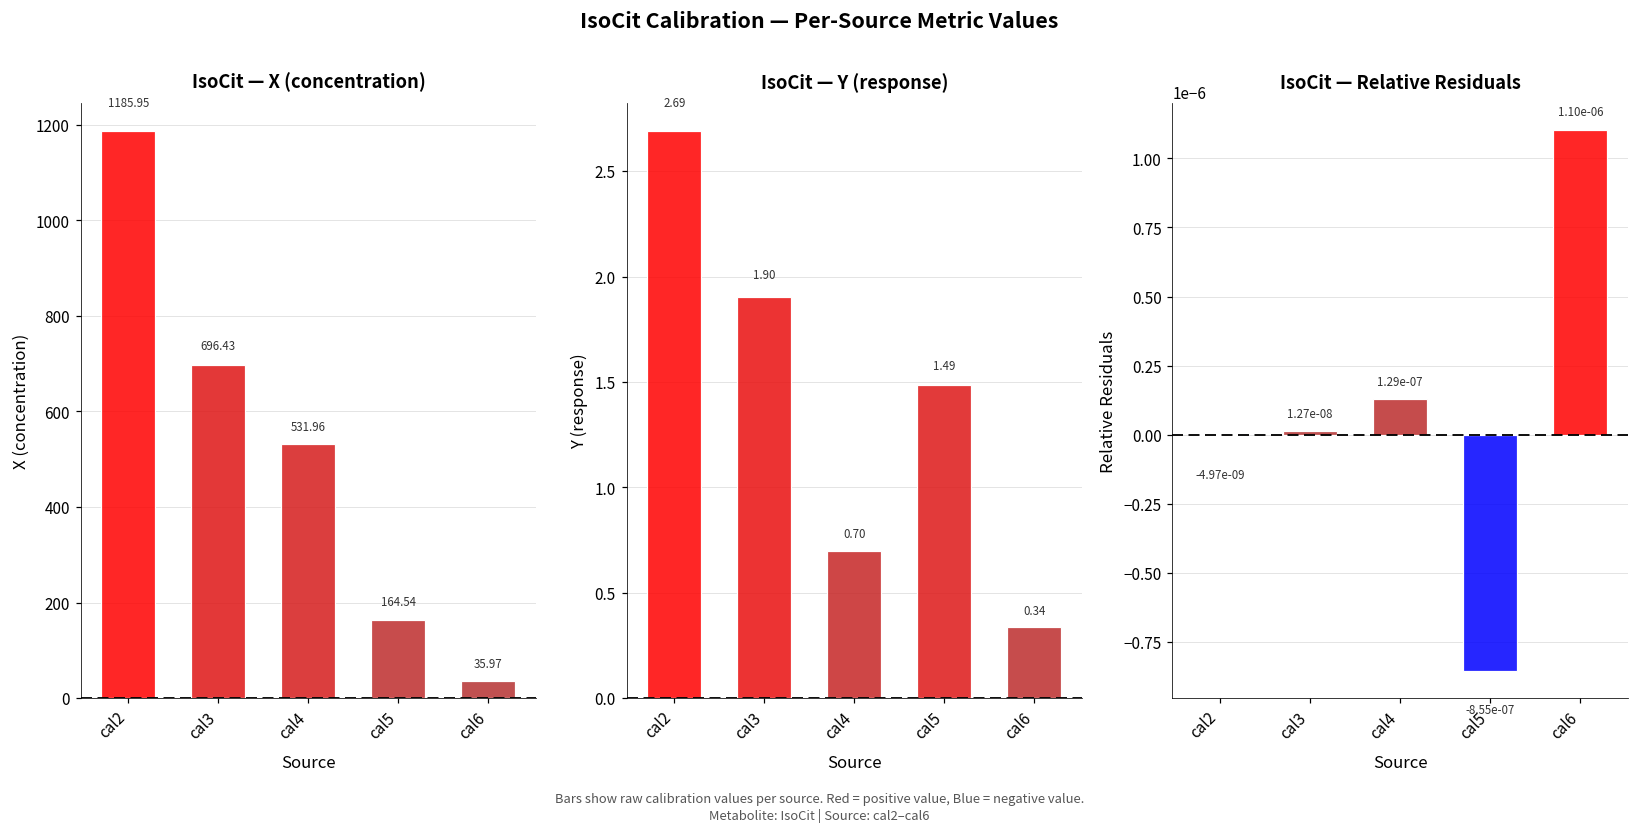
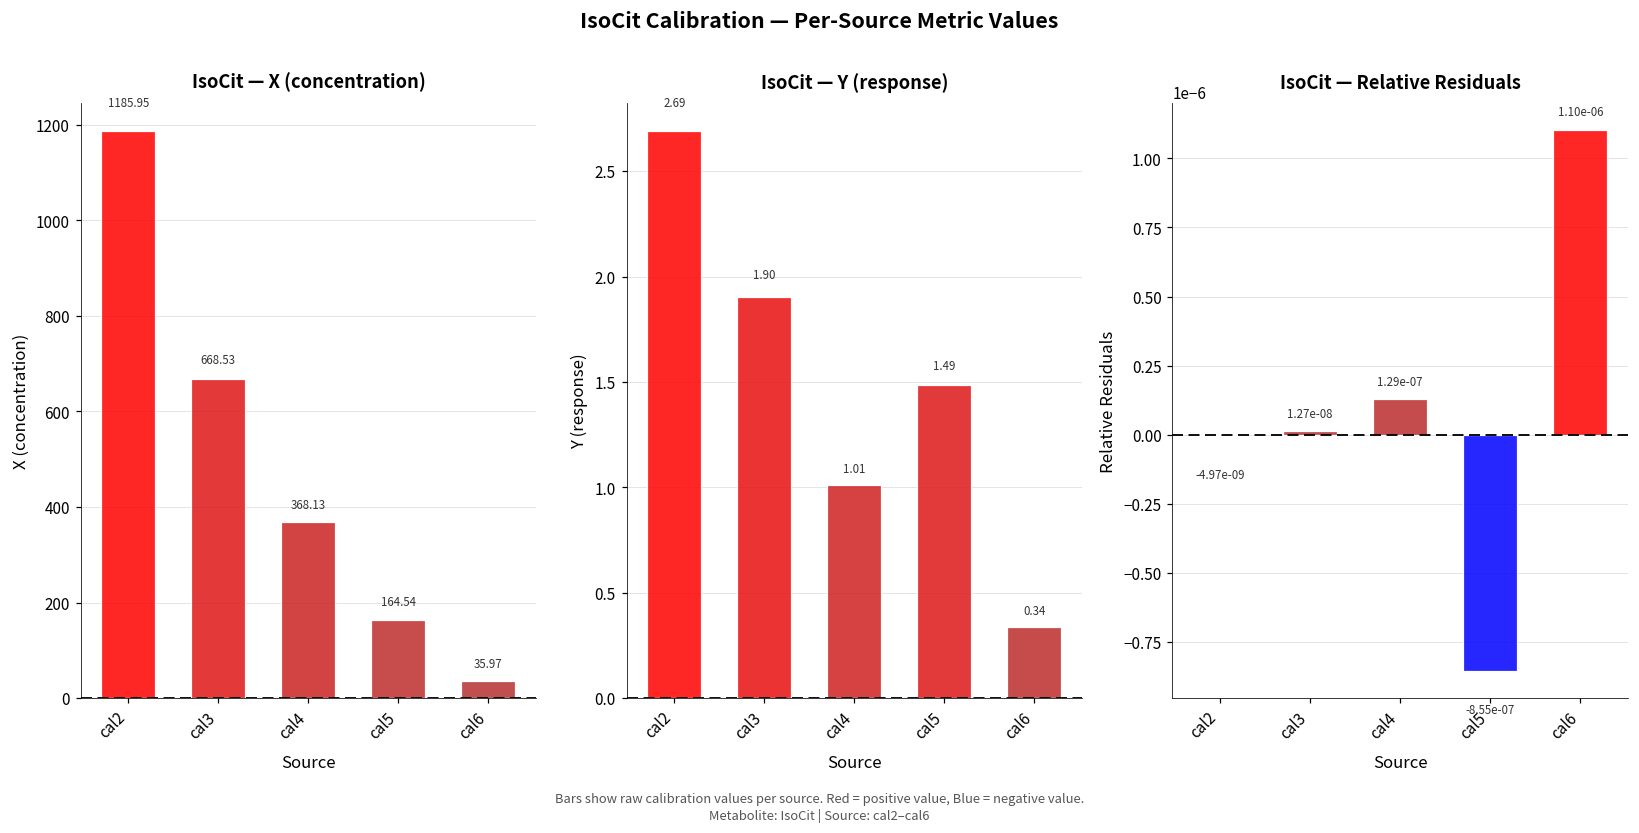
  {
    "IsoCit — X (concentration)": {
      "cal2": "1185.95",
-     "cal3": "696.43",
-     "cal4": "531.96",
+     "cal3": "668.53",
+     "cal4": "368.13",
      "cal5": "164.54",
      "cal6": "35.97"
    },
    "IsoCit — Y (response)": {
      "cal2": "2.69",
      "cal3": "1.90",
-     "cal4": "0.70",
+     "cal4": "1.01",
      "cal5": "1.49",
      "cal6": "0.34"
    },
    "IsoCit — Relative Residuals": {
      "cal3": "1.27e-08",
      "cal4": "1.29e-07",
      "cal6": "1.10e-06"
    }
  }
